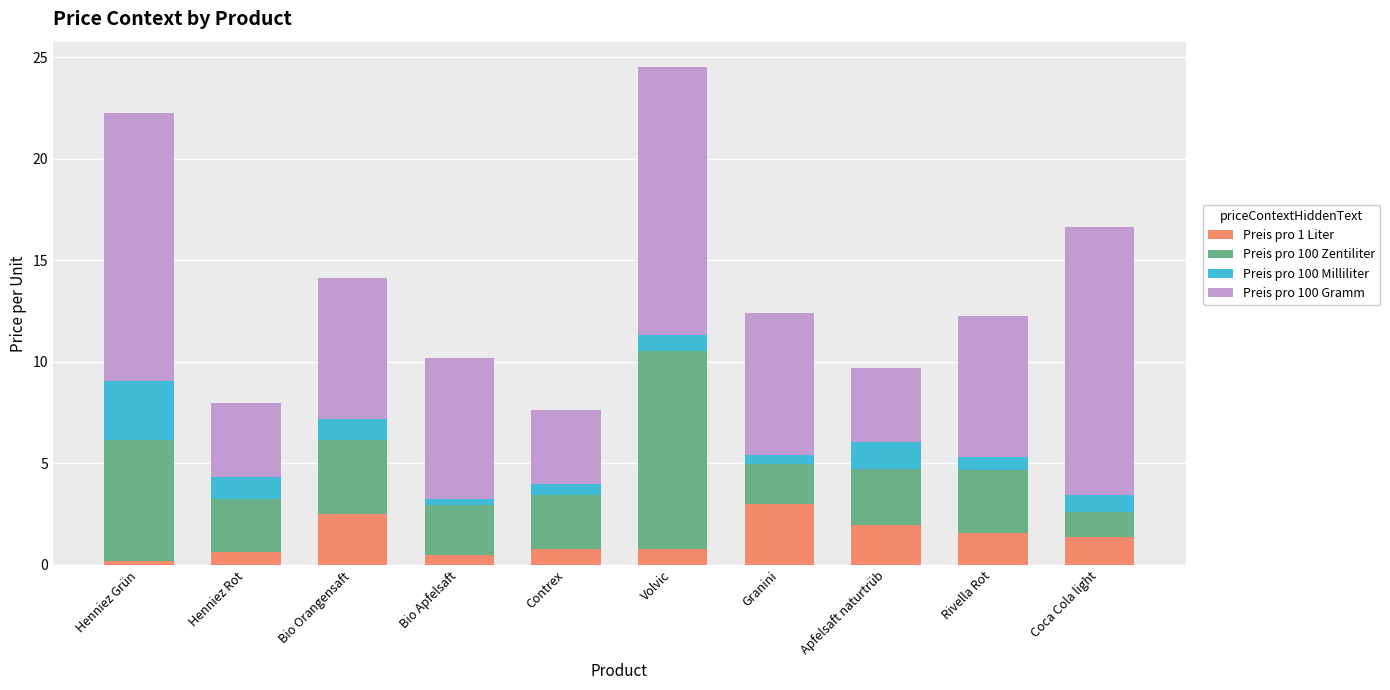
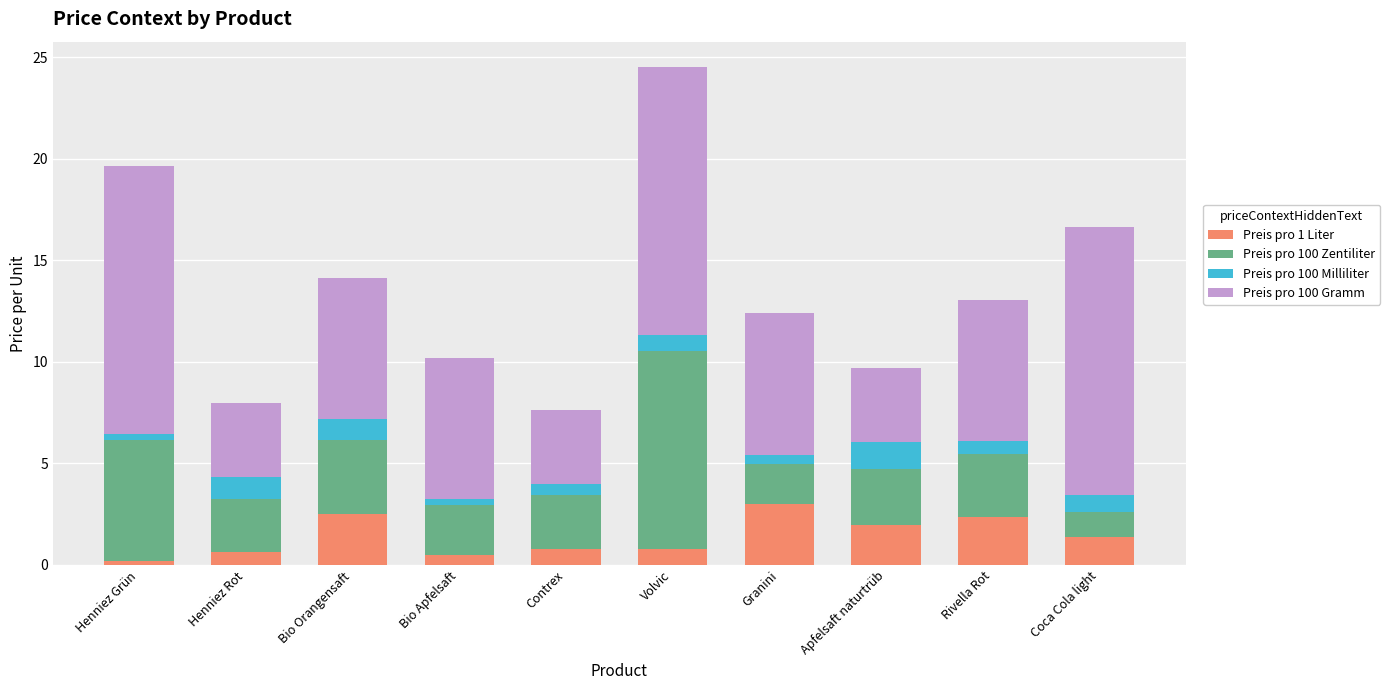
  {
    "Preis pro 1 Liter": {
      "Henniez Grün": 0.2,
      "Henniez Rot": 0.7,
      "Bio Orangensaft": 2.5,
      "Bio Apfelsaft": 0.5,
      "Contrex": 0.8,
      "Volvic": 0.8,
      "Granini": 3.0,
      "Apfelsaft naturtrüb": 2.0,
-     "Rivella Rot": 1.6,
+     "Rivella Rot": 2.4,
      "Coca Cola light": 1.4
    },
    "Preis pro 100 Zentiliter": {
      "Henniez Grün": 6.0,
      "Henniez Rot": 2.6,
      "Bio Orangensaft": 3.7,
      "Bio Apfelsaft": 2.5,
      "Contrex": 2.7,
      "Volvic": 9.8,
      "Granini": 2.0,
      "Apfelsaft naturtrüb": 2.8,
      "Rivella Rot": 3.1,
      "Coca Cola light": 1.2
    },
    "Preis pro 100 Milliliter": {
-     "Henniez Grün": 2.9,
+     "Henniez Grün": 0.3,
      "Henniez Rot": 1.1,
      "Bio Orangensaft": 1.0,
      "Bio Apfelsaft": 0.3,
      "Contrex": 0.5,
      "Volvic": 0.8,
      "Granini": 0.5,
      "Apfelsaft naturtrüb": 1.3,
      "Rivella Rot": 0.7,
      "Coca Cola light": 0.8
    },
    "Preis pro 100 Gramm": {
      "Henniez Grün": 13.2,
      "Henniez Rot": 3.6,
      "Bio Orangensaft": 7.0,
      "Bio Apfelsaft": 7.0,
      "Contrex": 3.6,
      "Volvic": 13.2,
      "Granini": 7.0,
      "Apfelsaft naturtrüb": 3.6,
      "Rivella Rot": 7.0,
      "Coca Cola light": 13.2
    }
  }
